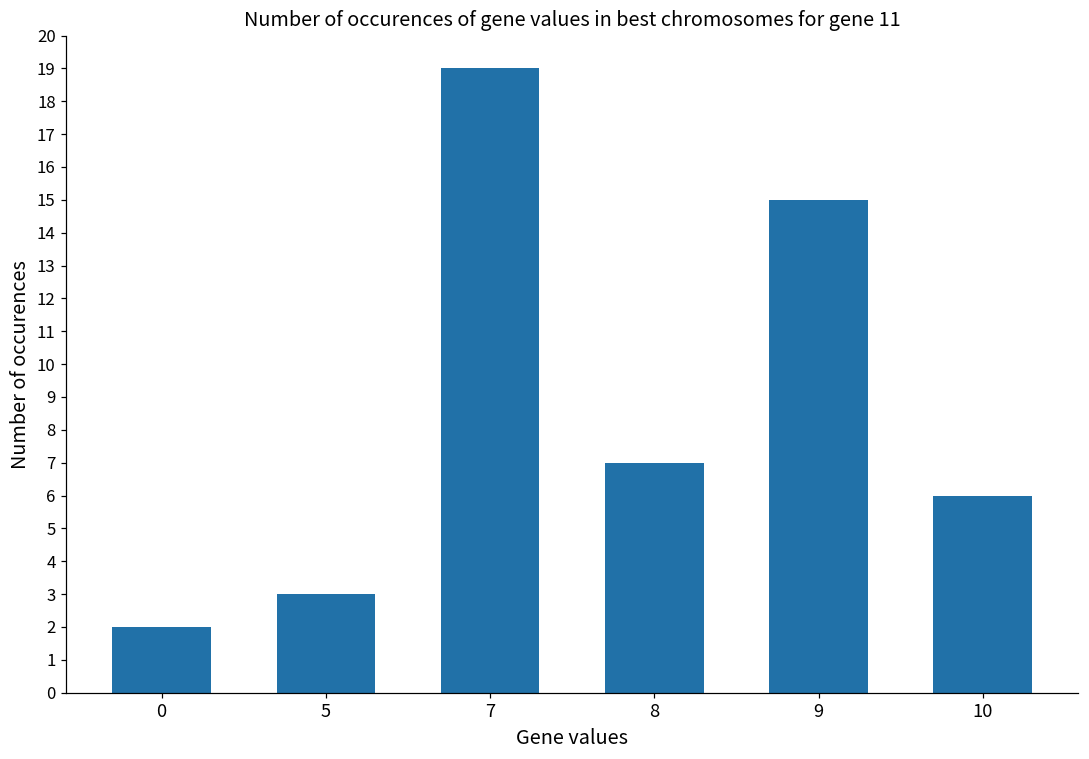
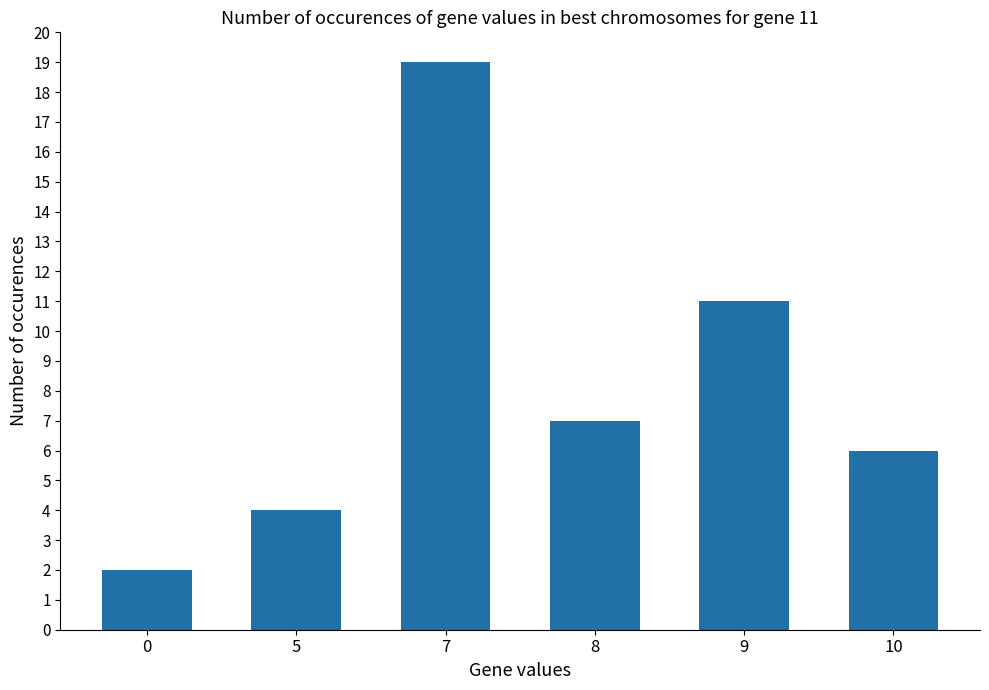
  {
    "0": 2,
-   "5": 3,
+   "5": 4,
    "7": 19,
    "8": 7,
-   "9": 15,
+   "9": 11,
    "10": 6
  }
